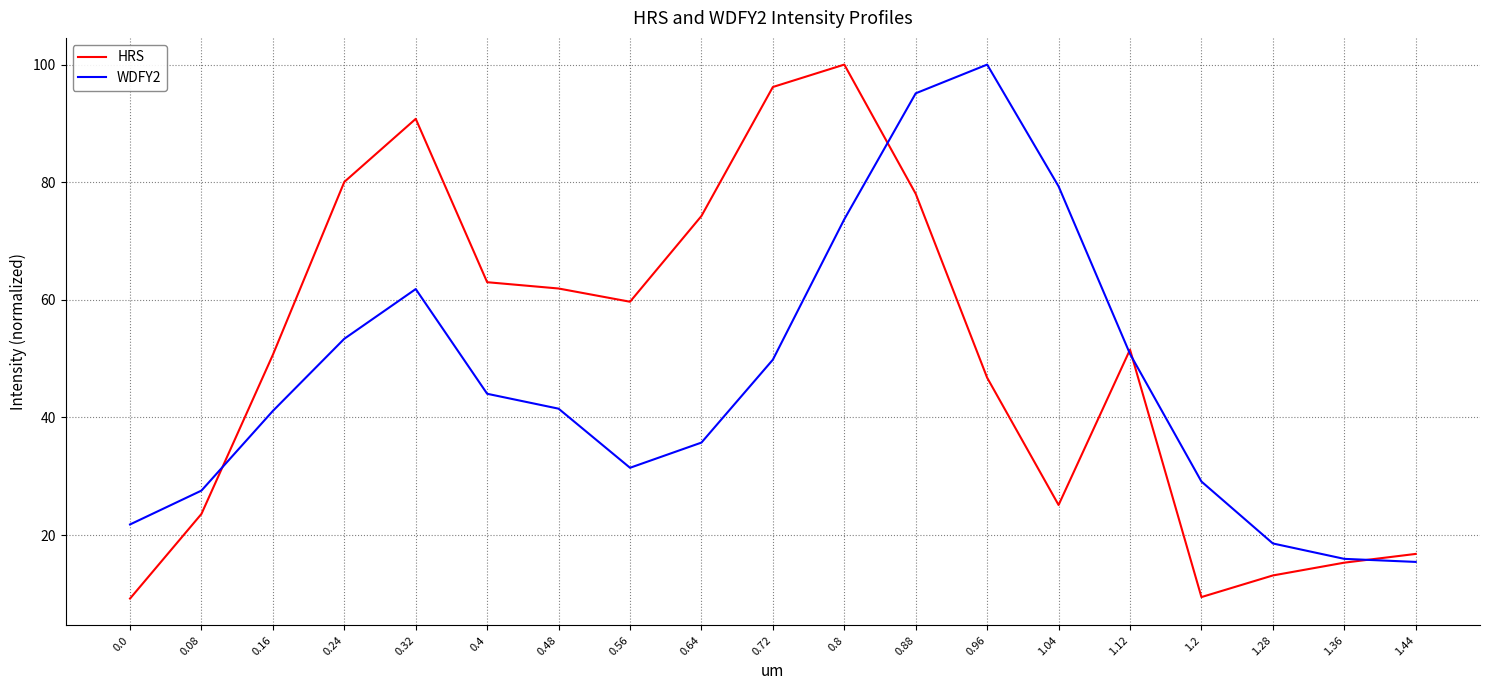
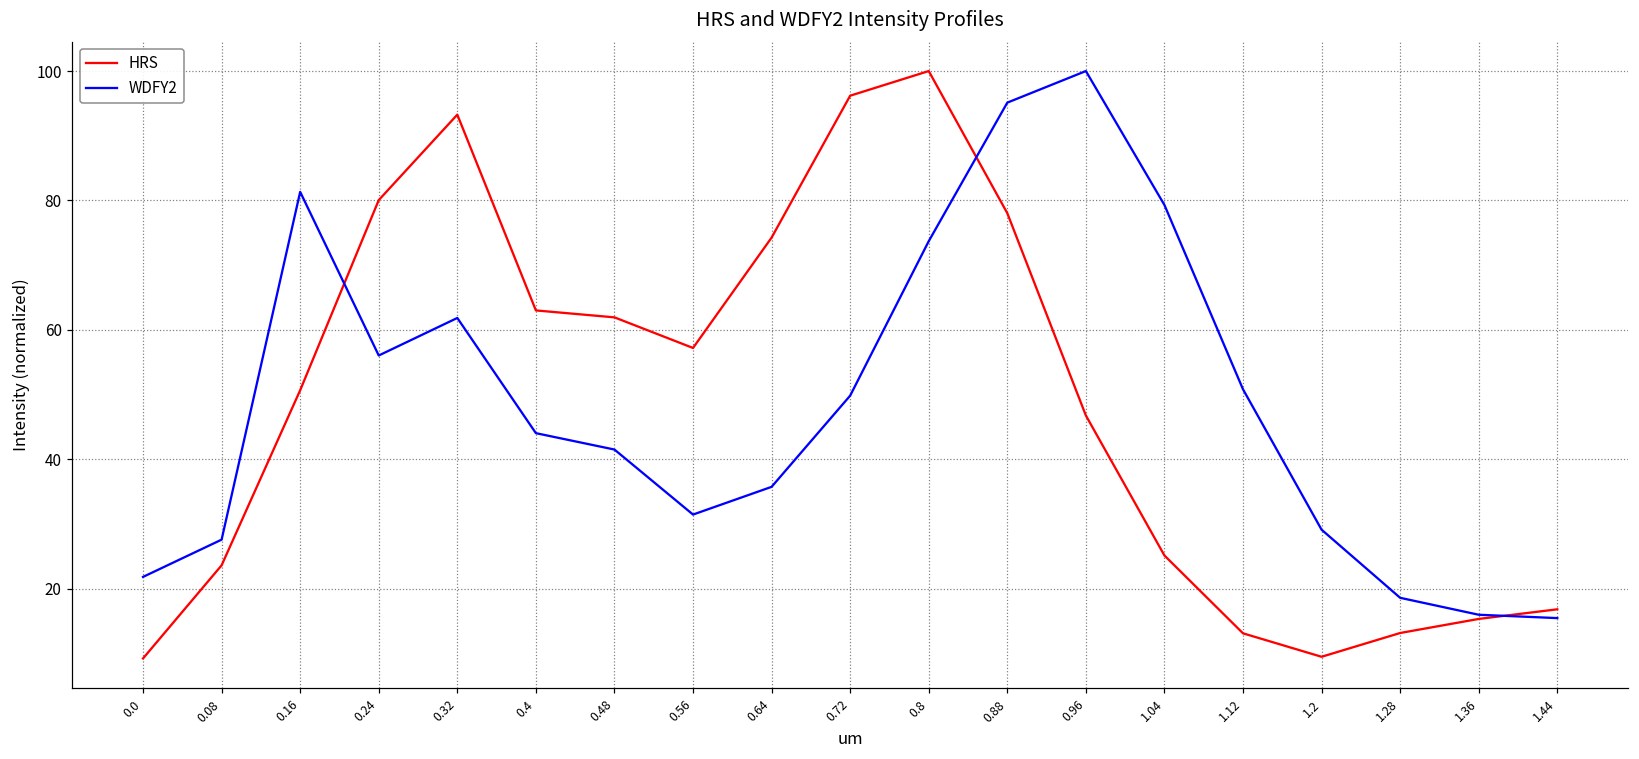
  {
    "HRS": {
      "0.0": 9,
      "0.08": 24,
      "0.16": 51,
      "0.24": 80,
-     "0.32": 91,
+     "0.32": 93,
      "0.4": 63,
      "0.48": 62,
-     "0.56": 60,
+     "0.56": 57,
      "0.64": 74,
      "0.72": 96,
      "0.8": 100,
      "0.88": 78,
      "0.96": 47,
      "1.04": 25,
-     "1.12": 52,
+     "1.12": 13,
      "1.2": 9,
      "1.28": 13,
      "1.36": 15,
      "1.44": 17
    },
    "WDFY2": {
      "0.0": 22,
      "0.08": 28,
-     "0.16": 41,
-     "0.24": 53,
+     "0.16": 81,
+     "0.24": 56,
      "0.32": 62,
      "0.4": 44,
      "0.48": 41,
      "0.56": 31,
      "0.64": 36,
      "0.72": 50,
      "0.8": 74,
      "0.88": 95,
      "0.96": 100,
      "1.04": 79,
      "1.12": 51,
      "1.2": 29,
      "1.28": 19,
      "1.36": 16,
      "1.44": 15
    }
  }
